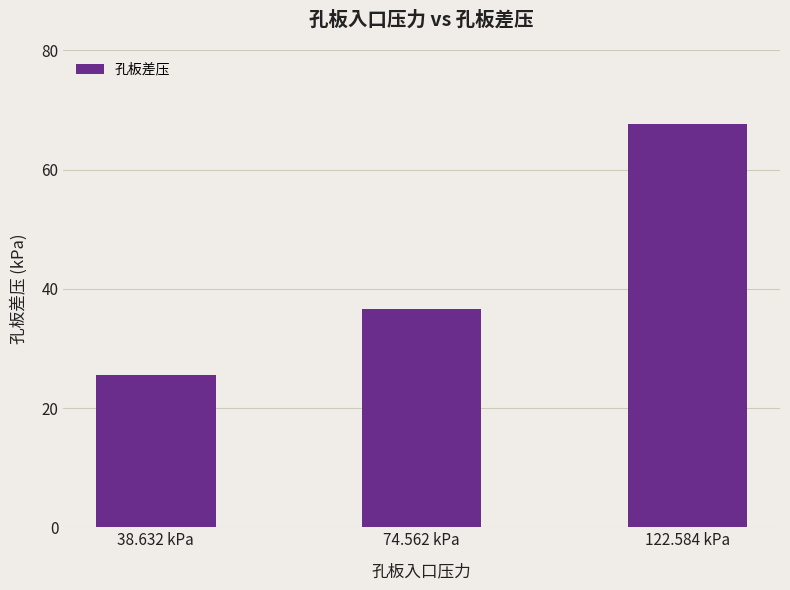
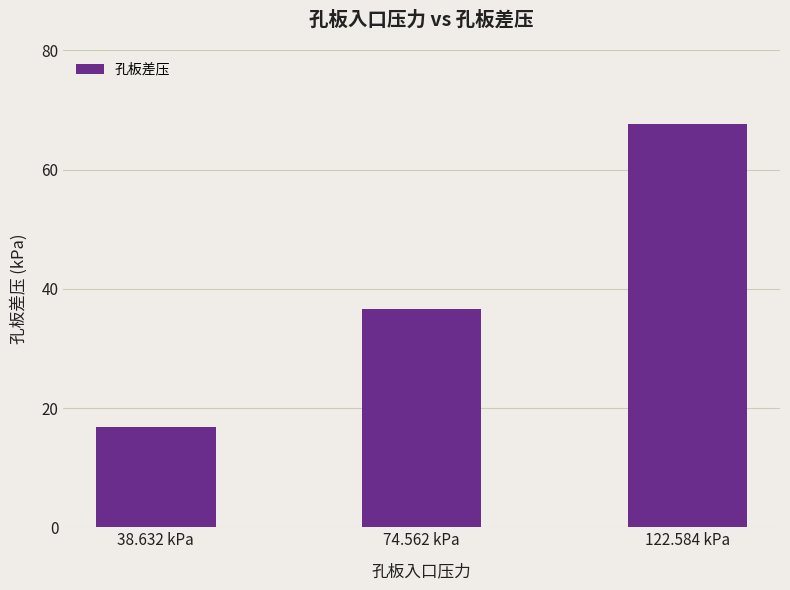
  {
-   "38.632 kPa": 26,
+   "38.632 kPa": 17,
    "74.562 kPa": 37,
    "122.584 kPa": 68
  }
